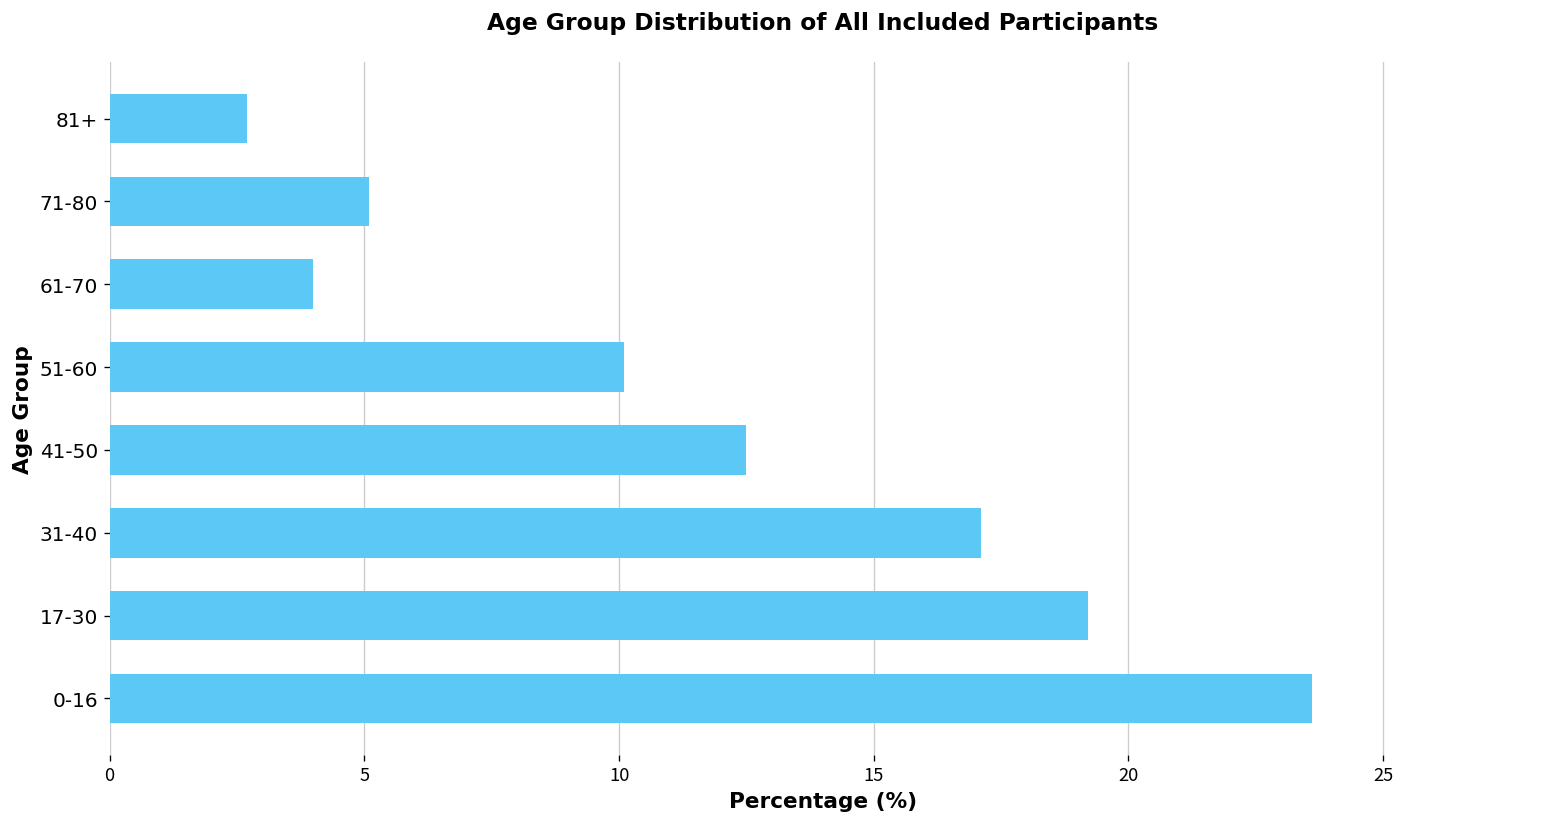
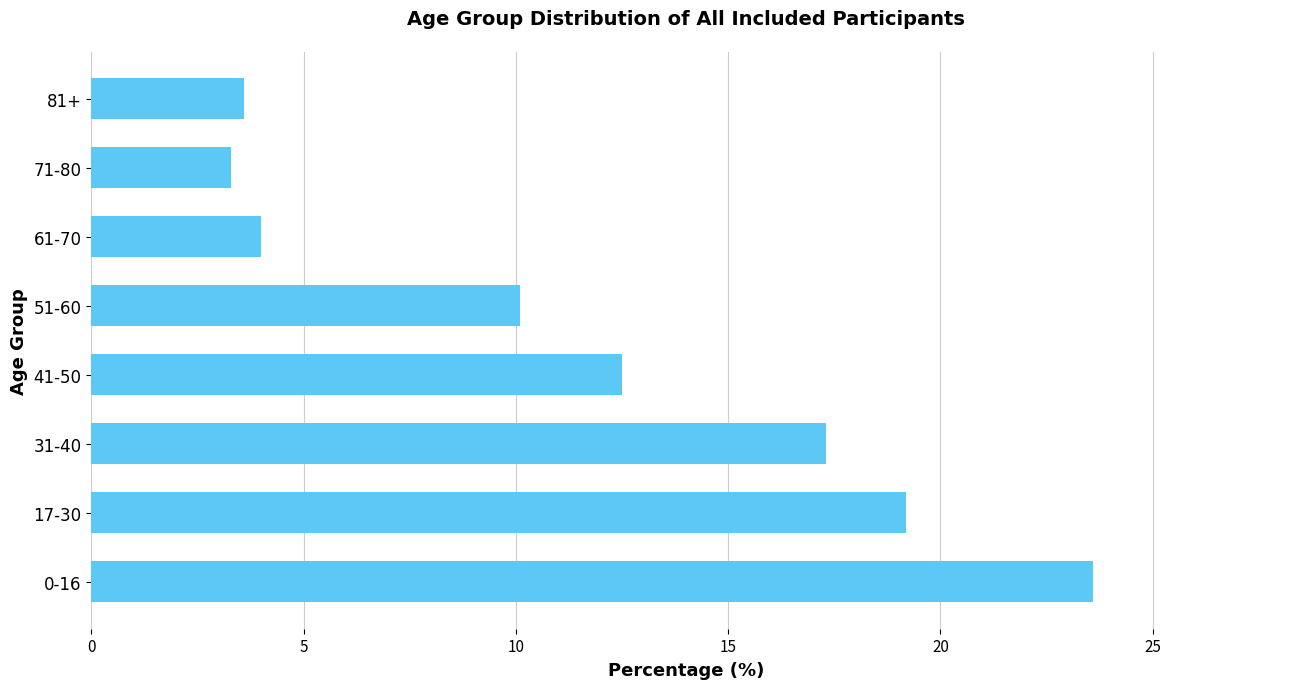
  {
-   "81+": 2.7,
-   "71-80": 5.1,
+   "81+": 3.6,
+   "71-80": 3.3,
    "61-70": 4.0,
    "51-60": 10.1,
    "41-50": 12.5,
-   "31-40": 17.1,
+   "31-40": 17.3,
    "17-30": 19.2,
    "0-16": 23.6
  }
